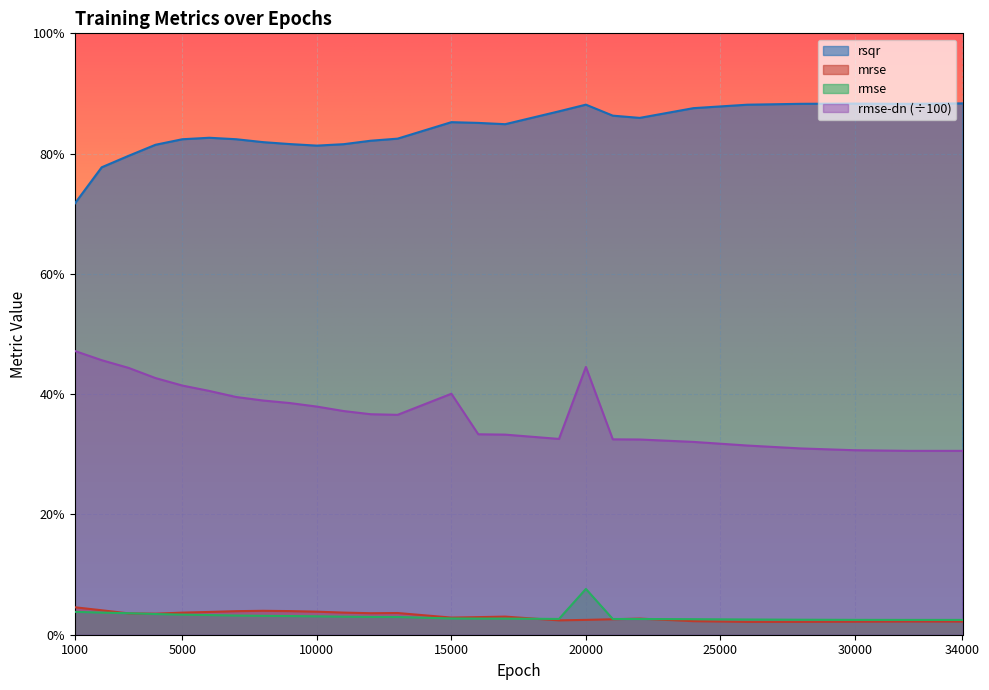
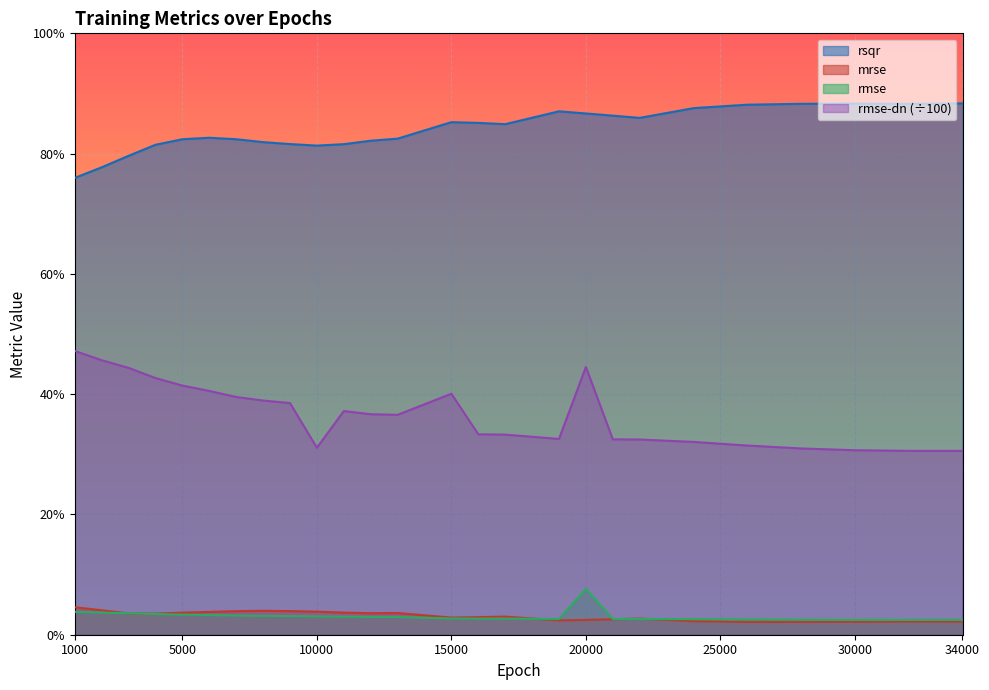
  {
    "rsqr": {
-     "1000": "72%",
+     "1000": "76%",
      "5000": "82%",
      "10000": "81%",
      "15000": "85%",
-     "20000": "88%",
+     "20000": "87%",
      "34000": "88%"
    },
    "mrse": {
      "1000": "5%",
      "10000": "4%",
      "20000": "2%"
    },
    "rmse": {
      "1000": "4%",
      "10000": "3%",
      "20000": "8%"
    },
    "rmse-dn (÷100)": {
      "1000": "47%",
      "5000": "41%",
-     "10000": "38%",
+     "10000": "31%",
      "15000": "40%",
      "20000": "45%",
      "30000": "31%",
      "34000": "31%"
    }
  }
